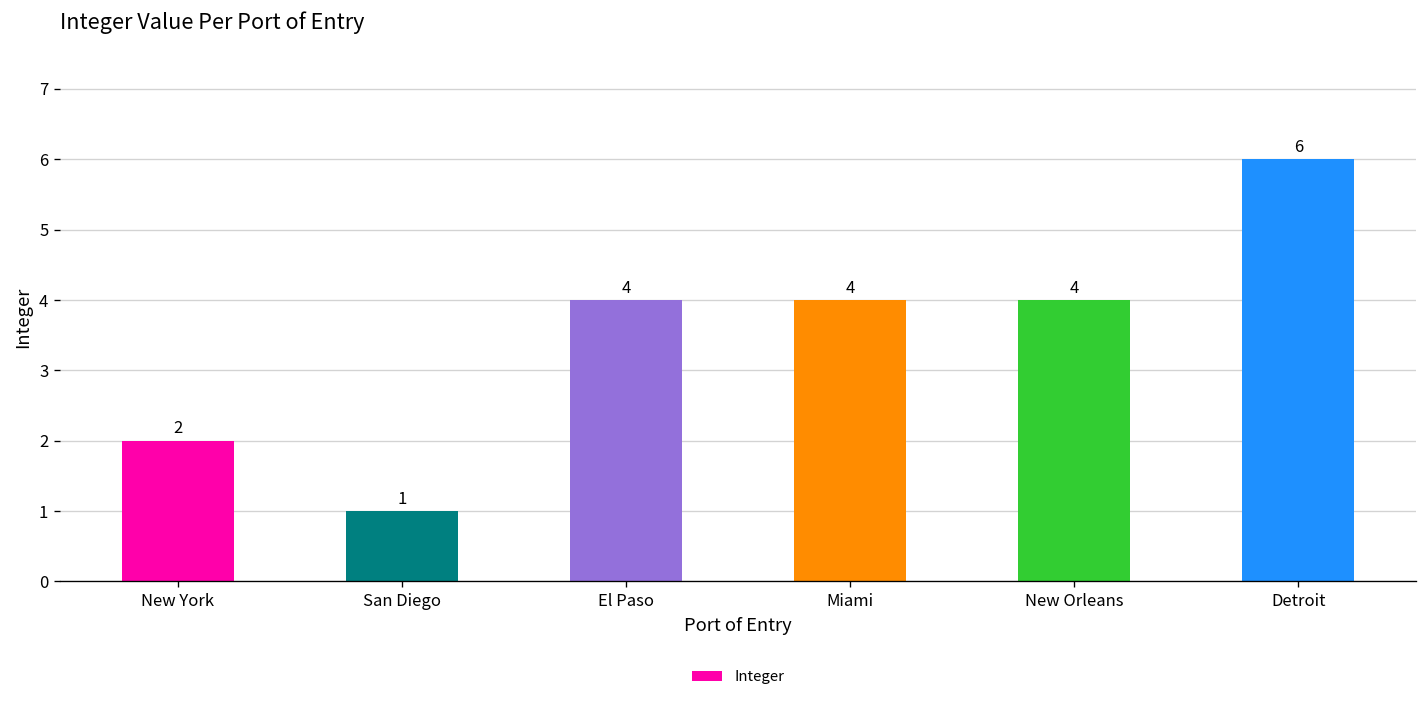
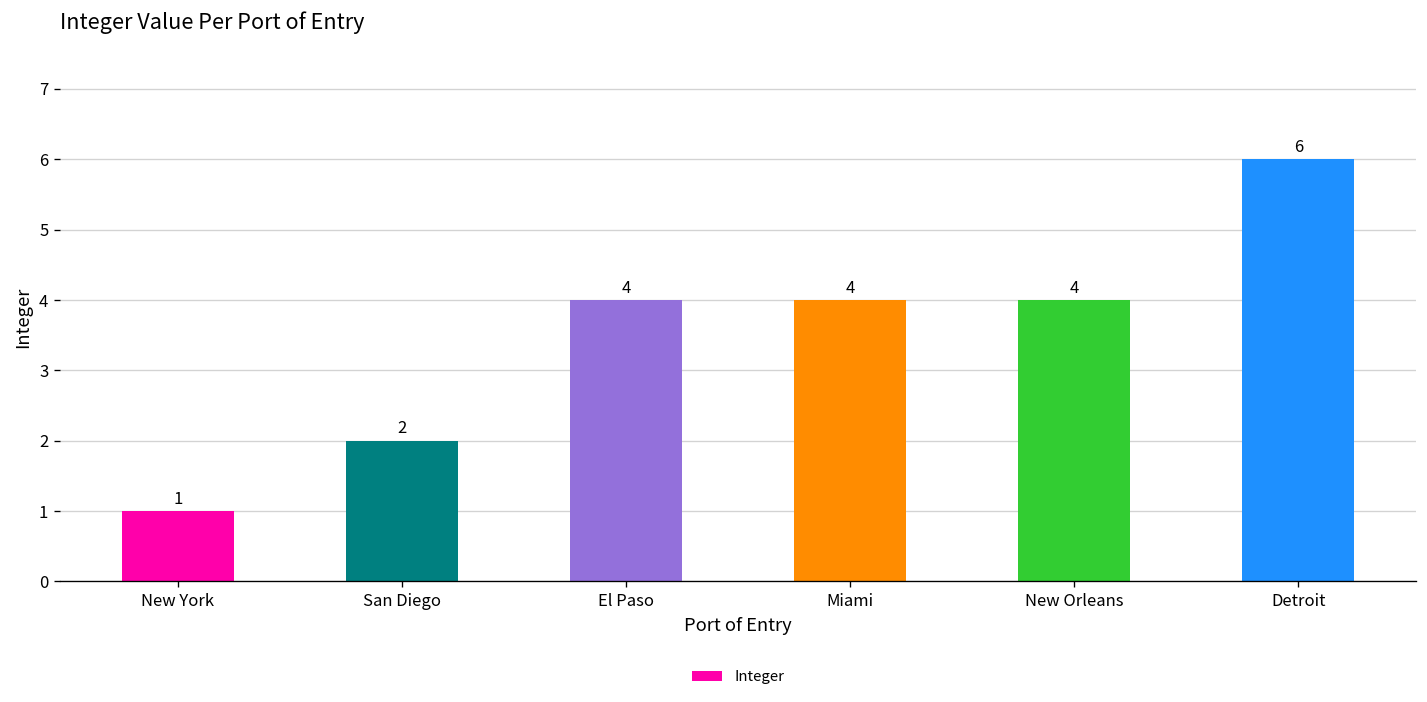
  {
-   "New York": 2,
-   "San Diego": 1,
+   "New York": 1,
+   "San Diego": 2,
    "El Paso": 4,
    "Miami": 4,
    "New Orleans": 4,
    "Detroit": 6
  }
